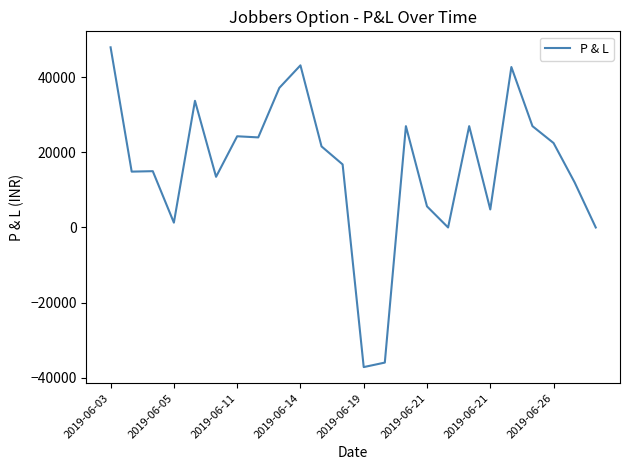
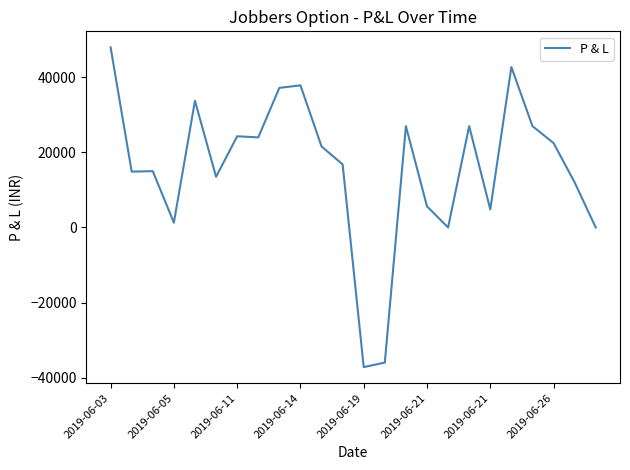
  {
    "2019-06-05": 1000,
    "2019-06-11": 24000,
-   "2019-06-14": 43000
+   "2019-06-14": 38000
  }
